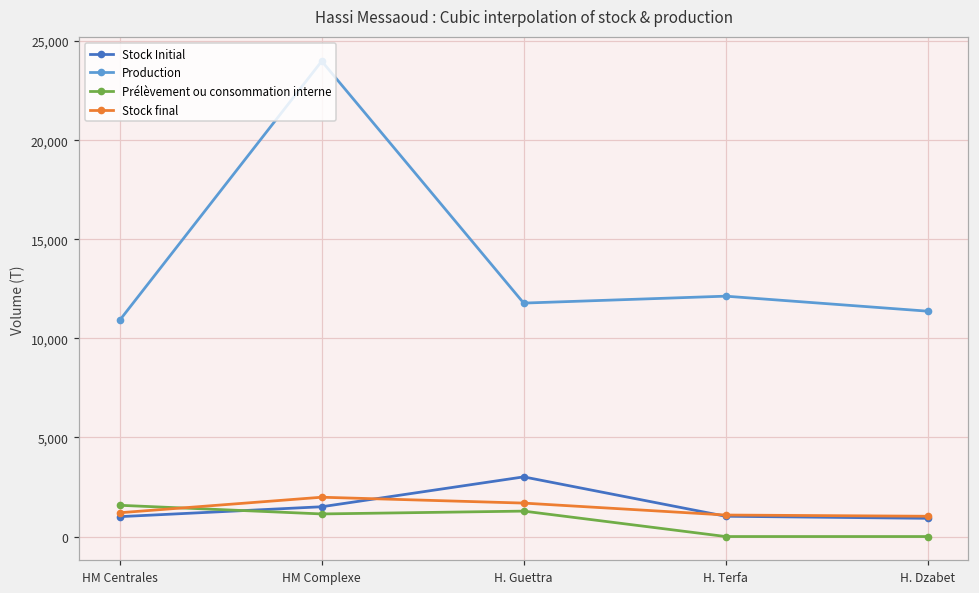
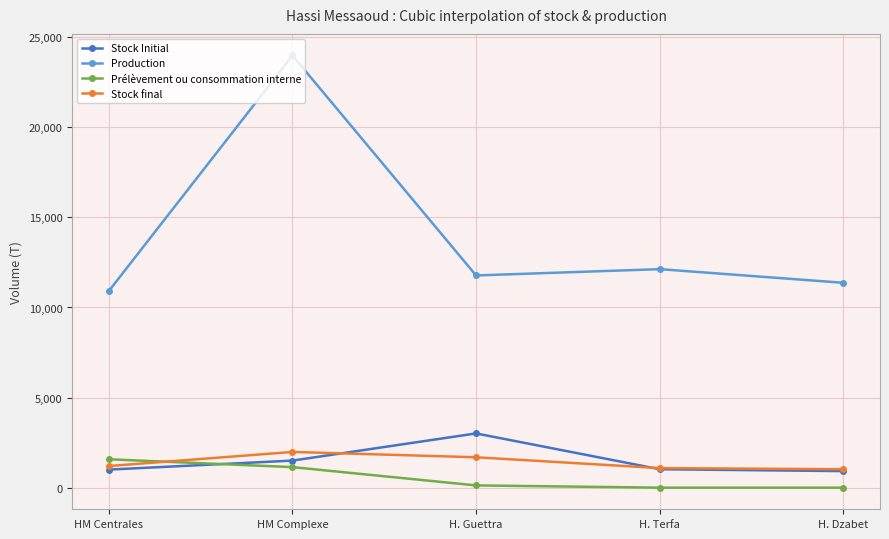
  {
    "Prélèvement ou consommation interne": {
      "HM Centrales": "1,600",
      "HM Complexe": "1,100",
-     "H. Guettra": "1,300",
+     "H. Guettra": "100",
      "H. Terfa": "0",
      "H. Dzabet": "0"
    },
    "Stock final": {
      "HM Centrales": "1,200",
      "HM Complexe": "2,000",
      "H. Guettra": "1,700"
    }
  }
